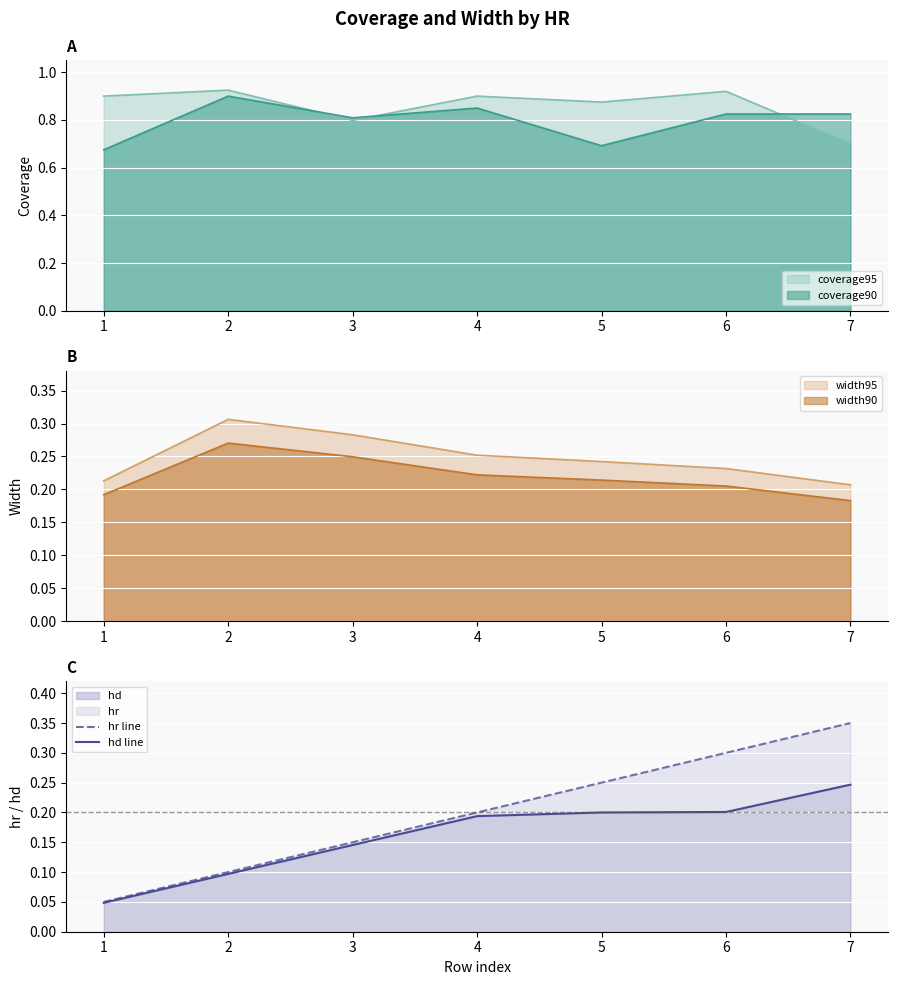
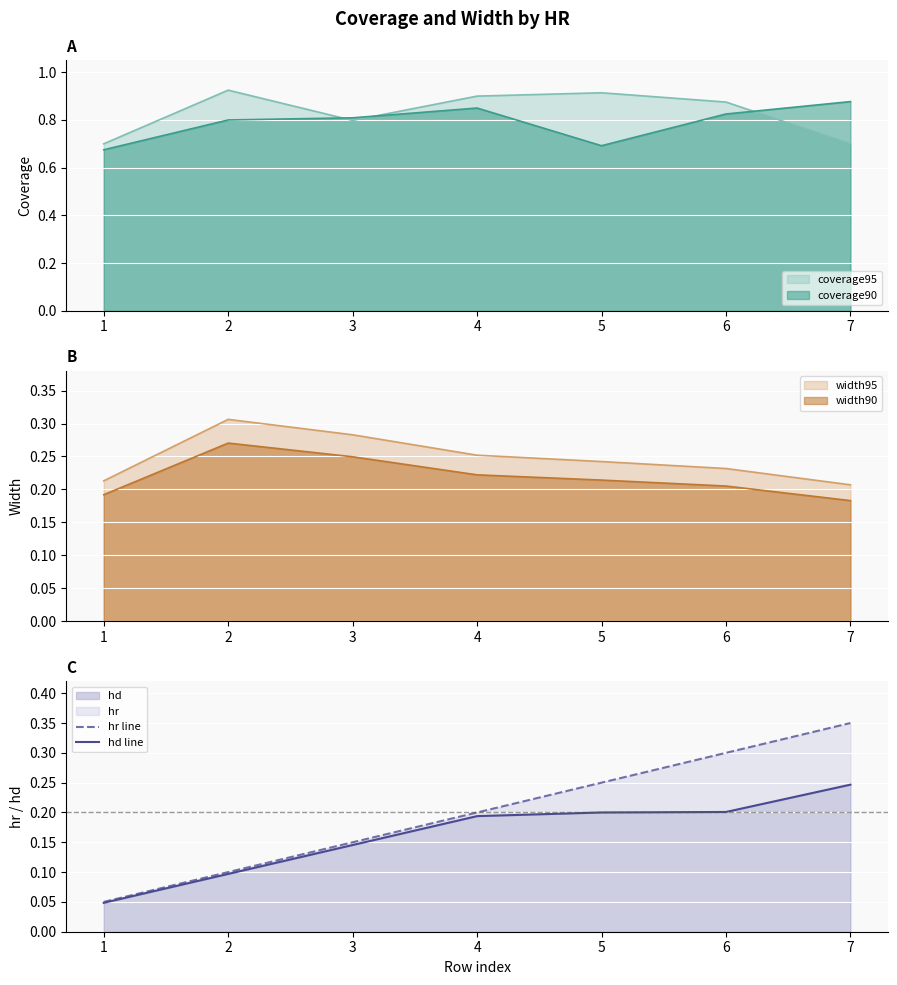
  {
    "A": {
      "coverage95": {
-       "1": 0.9,
+       "1": 0.7,
        "2": 0.93,
        "3": 0.80,
        "4": 0.90,
-       "5": 0.88,
-       "6": 0.92,
+       "5": 0.91,
+       "6": 0.88,
        "7": 0.70
      },
      "coverage90": {
        "1": 0.68,
-       "2": 0.9,
+       "2": 0.8,
        "3": 0.81,
        "4": 0.85,
        "5": 0.69,
        "6": 0.83,
-       "7": 0.83
+       "7": 0.88
      }
    },
    "B": {
      "width95": {
        "1": 0.21,
        "2": 0.31,
        "3": 0.28,
        "4": 0.25,
        "5": 0.24,
        "6": 0.23,
        "7": 0.21
      },
      "width90": {
        "1": 0.19,
        "2": 0.27,
        "3": 0.25,
        "4": 0.22,
        "5": 0.21,
        "6": 0.21,
        "7": 0.18
      }
    }
  }
